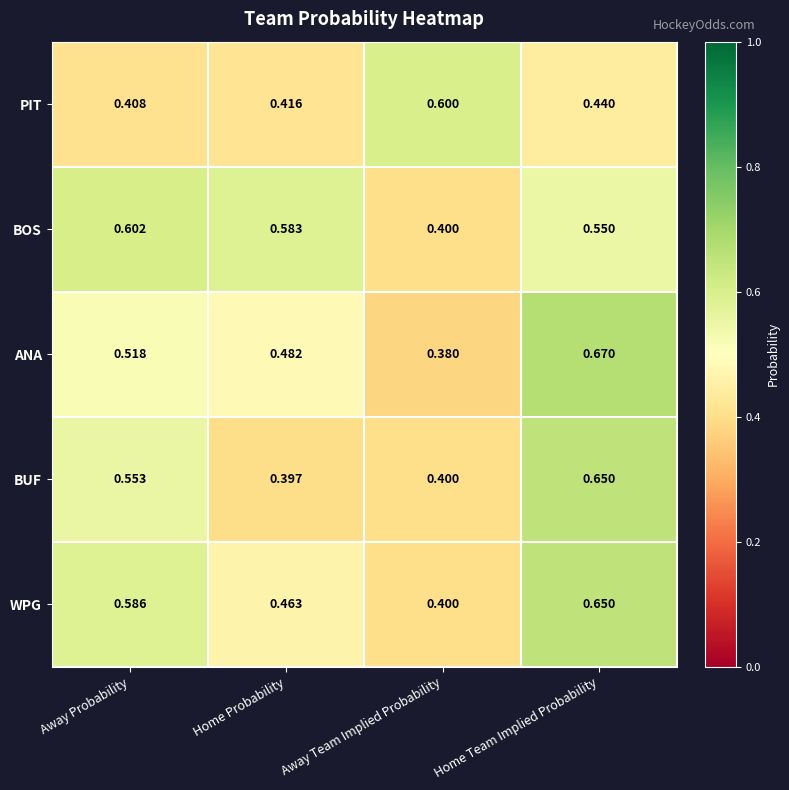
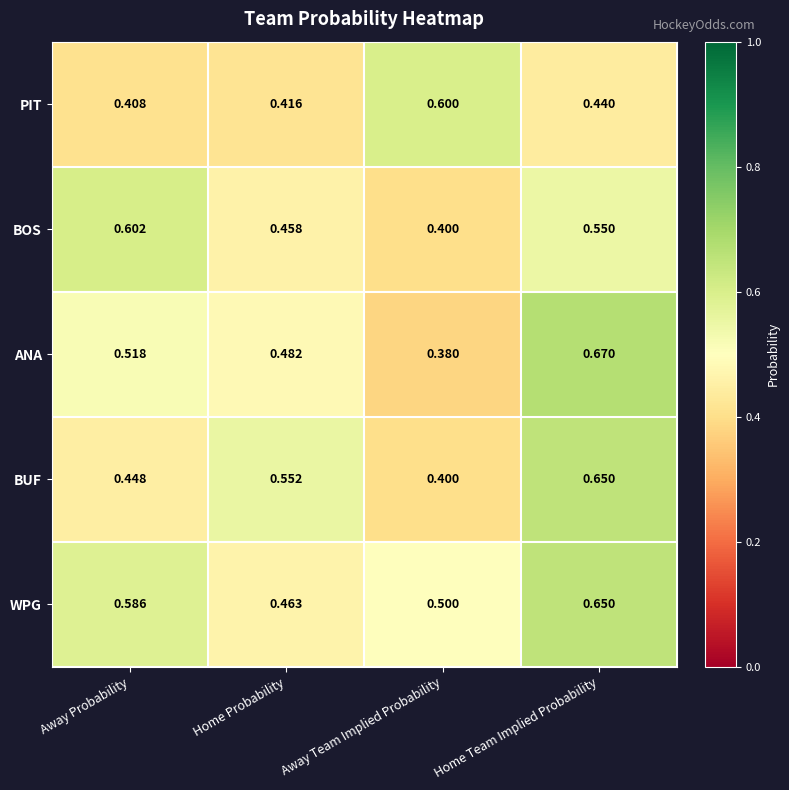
  {
    "PIT": {
      "Away Probability": 0.408,
      "Home Probability": 0.416,
      "Away Team Implied Probability": 0.600,
      "Home Team Implied Probability": 0.440
    },
    "BOS": {
      "Away Probability": 0.602,
-     "Home Probability": 0.583,
+     "Home Probability": 0.458,
      "Away Team Implied Probability": 0.400,
      "Home Team Implied Probability": 0.550
    },
    "ANA": {
      "Away Probability": 0.518,
      "Home Probability": 0.482,
      "Away Team Implied Probability": 0.380,
      "Home Team Implied Probability": 0.670
    },
    "BUF": {
-     "Away Probability": 0.553,
-     "Home Probability": 0.397,
+     "Away Probability": 0.448,
+     "Home Probability": 0.552,
      "Away Team Implied Probability": 0.400,
      "Home Team Implied Probability": 0.650
    },
    "WPG": {
      "Away Probability": 0.586,
      "Home Probability": 0.463,
-     "Away Team Implied Probability": 0.400,
+     "Away Team Implied Probability": 0.500,
      "Home Team Implied Probability": 0.650
    }
  }
